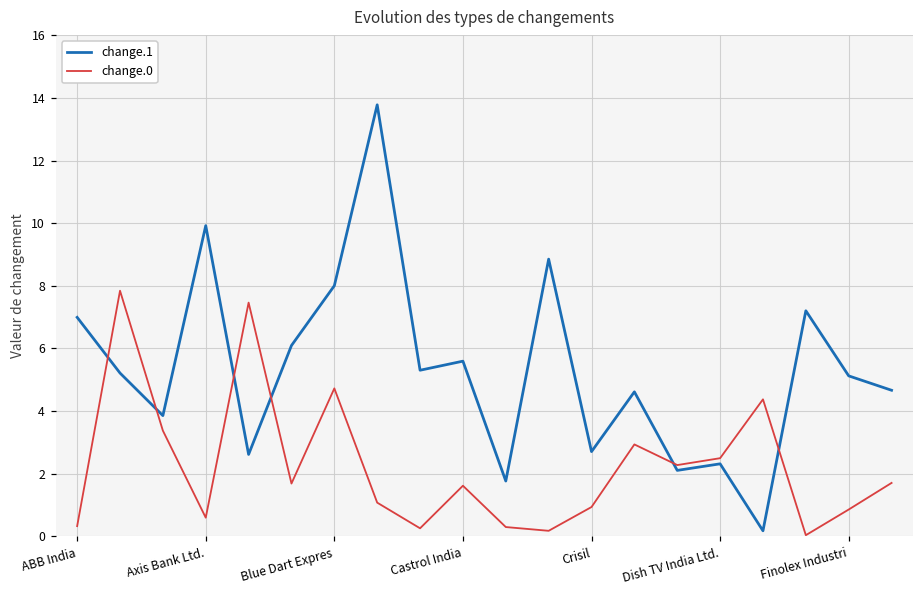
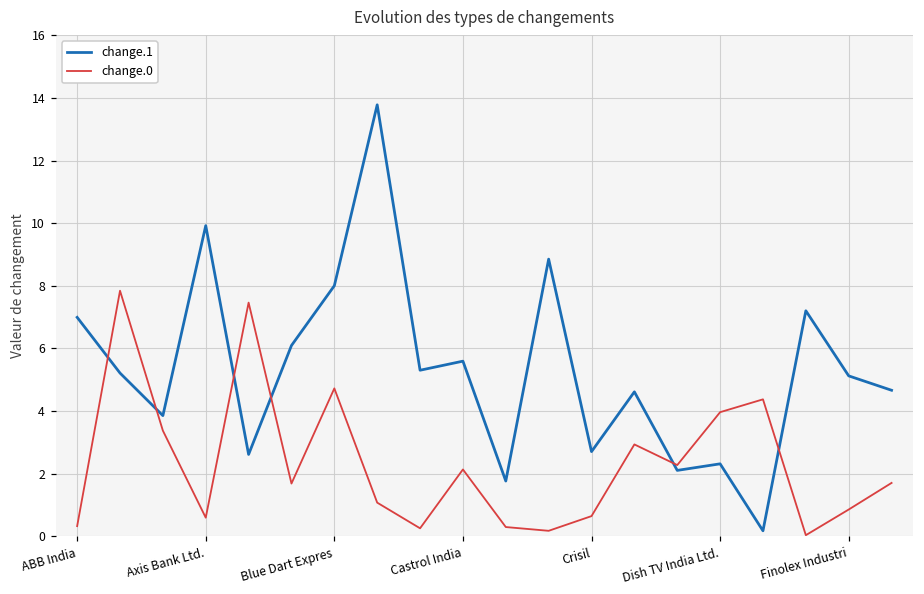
  {
    "change.1": {
      "ABB India": 7.0,
      "Axis Bank Ltd.": 9.9,
      "Blue Dart Expres": 8.0,
      "Castrol India": 5.6,
      "Crisil": 2.7,
      "Dish TV India Ltd.": 2.3,
      "Finolex Industri": 5.1
    },
    "change.0": {
      "ABB India": 0.3,
      "Axis Bank Ltd.": 0.6,
      "Blue Dart Expres": 4.7,
-     "Castrol India": 1.6,
-     "Crisil": 0.9,
-     "Dish TV India Ltd.": 2.5,
+     "Castrol India": 2.1,
+     "Crisil": 0.6,
+     "Dish TV India Ltd.": 4.0,
      "Finolex Industri": 0.9
    }
  }
